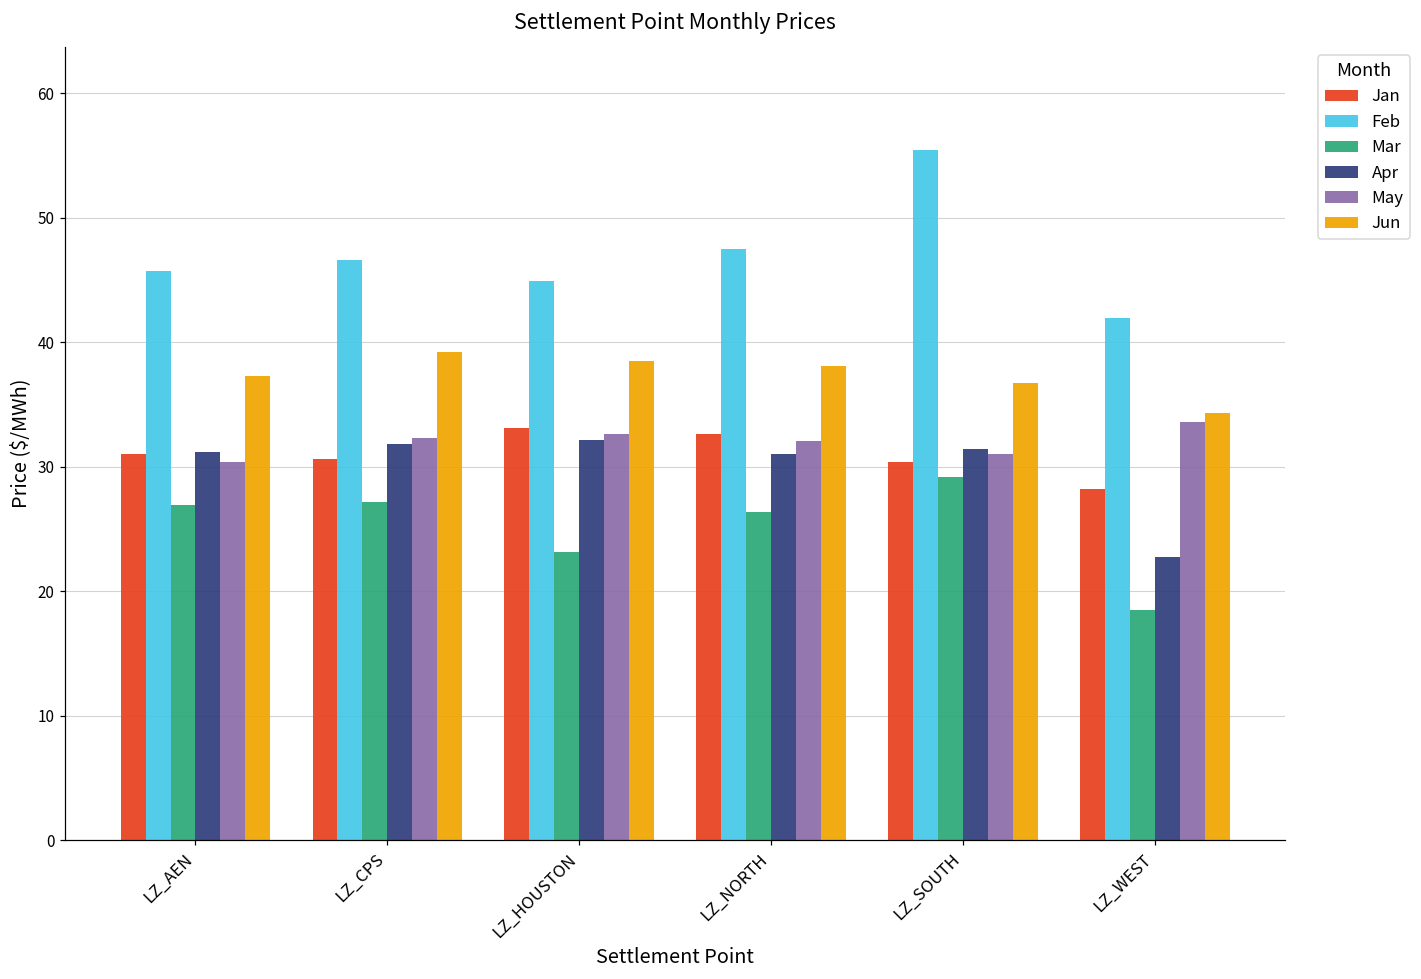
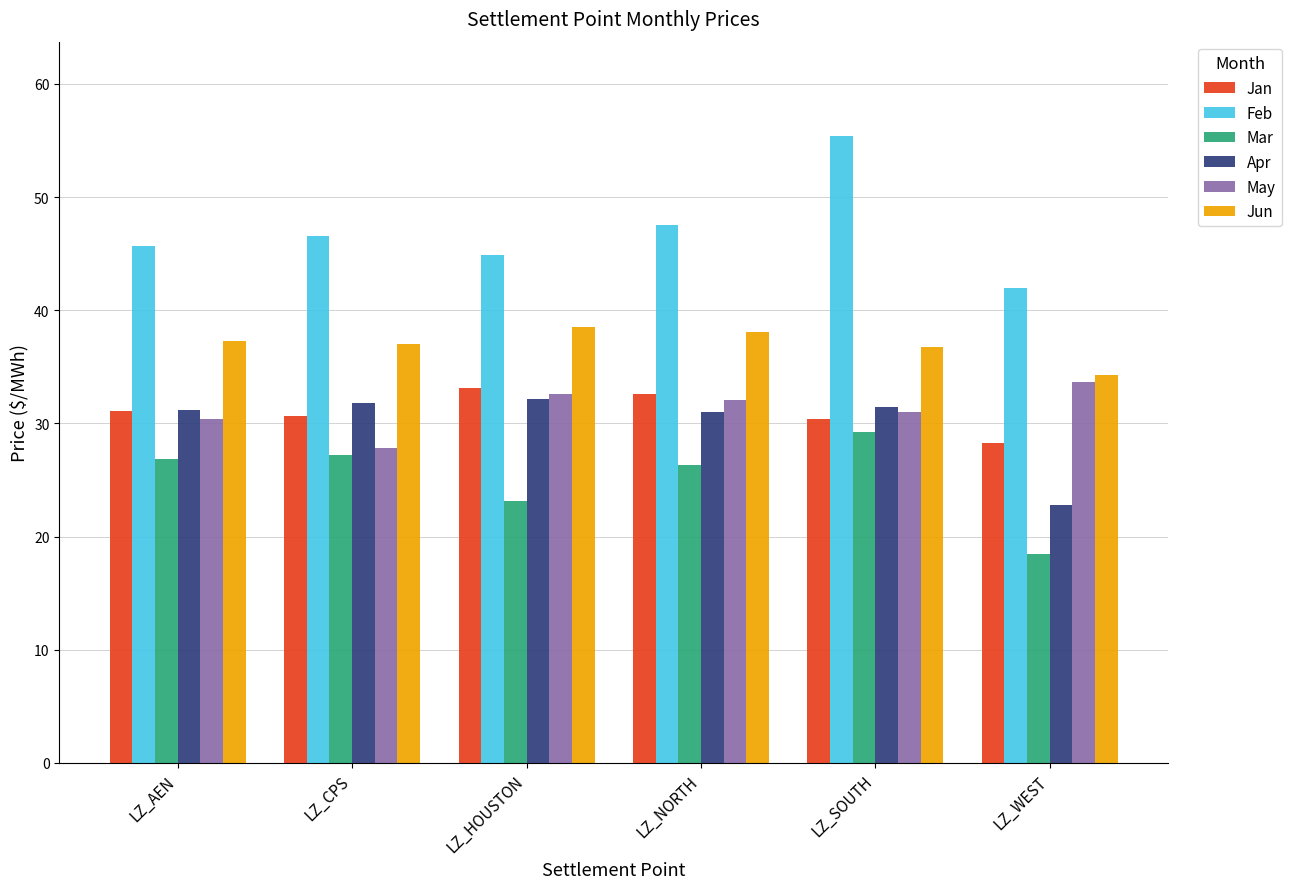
  {
    "Jan": {
      "LZ_AEN": 31.1,
      "LZ_CPS": 30.6,
      "LZ_HOUSTON": 33.2,
      "LZ_NORTH": 32.6,
      "LZ_SOUTH": 30.4,
      "LZ_WEST": 28.2
    },
    "Feb": {
      "LZ_AEN": 45.7,
      "LZ_CPS": 46.6,
      "LZ_HOUSTON": 44.9,
      "LZ_NORTH": 47.5,
      "LZ_SOUTH": 55.4,
      "LZ_WEST": 42.0
    },
    "Mar": {
      "LZ_AEN": 26.9,
      "LZ_CPS": 27.2,
      "LZ_HOUSTON": 23.2,
      "LZ_NORTH": 26.3,
      "LZ_SOUTH": 29.2,
      "LZ_WEST": 18.5
    },
    "Apr": {
      "LZ_AEN": 31.2,
      "LZ_CPS": 31.8,
      "LZ_HOUSTON": 32.2,
      "LZ_NORTH": 31.0,
      "LZ_SOUTH": 31.4,
      "LZ_WEST": 22.8
    },
    "May": {
      "LZ_AEN": 30.4,
-     "LZ_CPS": 32.3,
+     "LZ_CPS": 27.9,
      "LZ_HOUSTON": 32.6,
      "LZ_NORTH": 32.1,
      "LZ_SOUTH": 31.0,
      "LZ_WEST": 33.6
    },
    "Jun": {
      "LZ_AEN": 37.3,
-     "LZ_CPS": 39.3,
+     "LZ_CPS": 37.0,
      "LZ_HOUSTON": 38.5,
      "LZ_NORTH": 38.1,
      "LZ_SOUTH": 36.8,
      "LZ_WEST": 34.3
    }
  }
